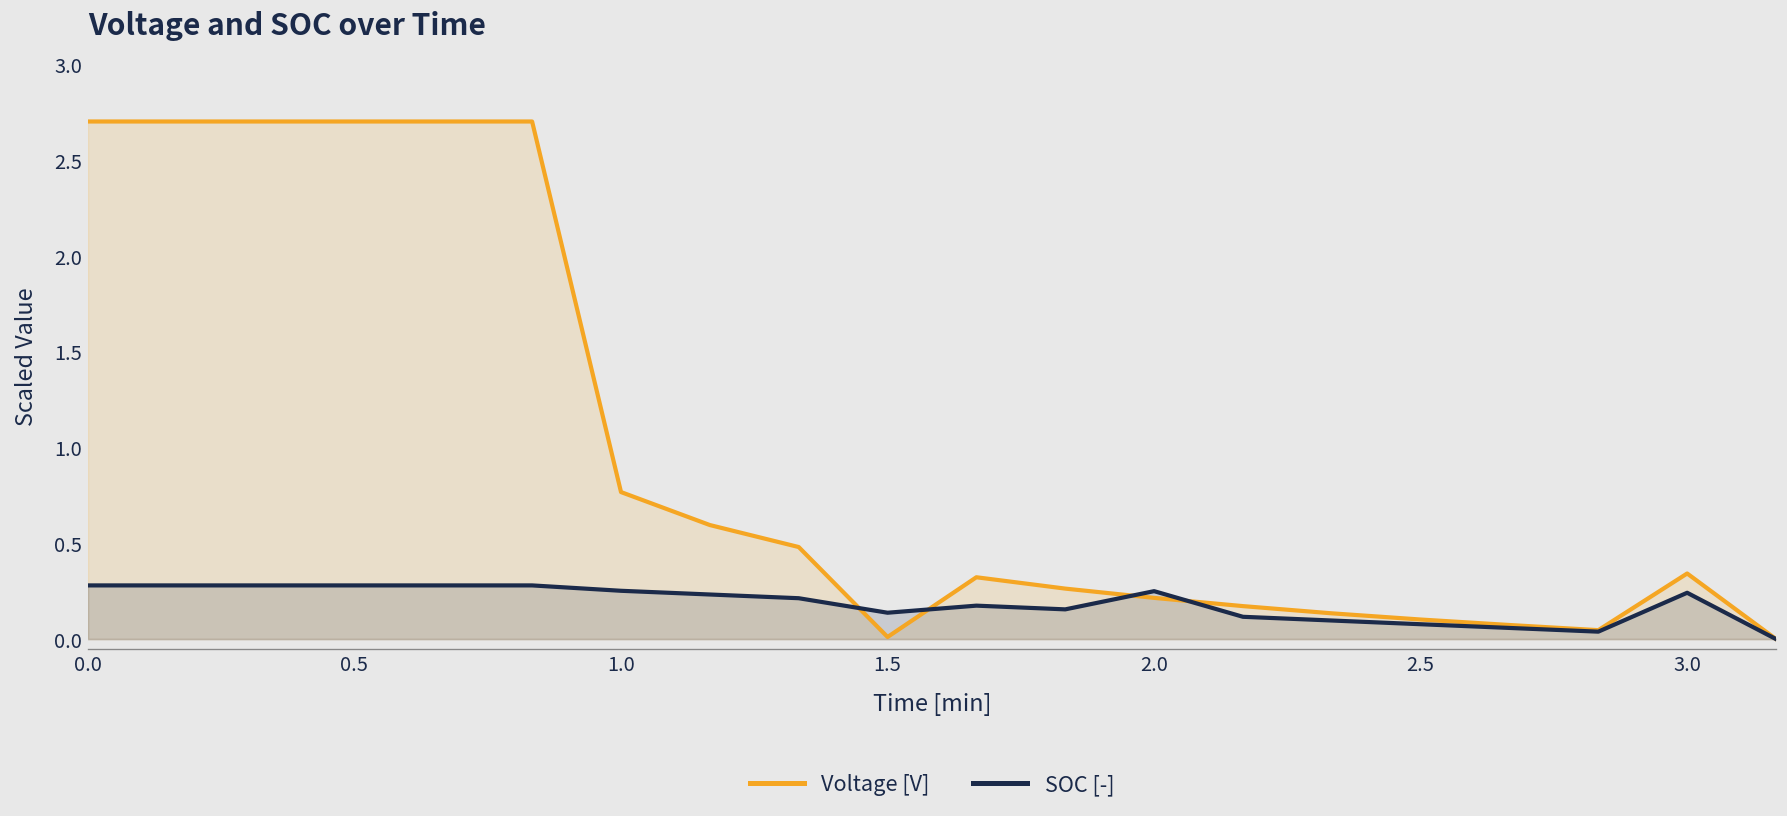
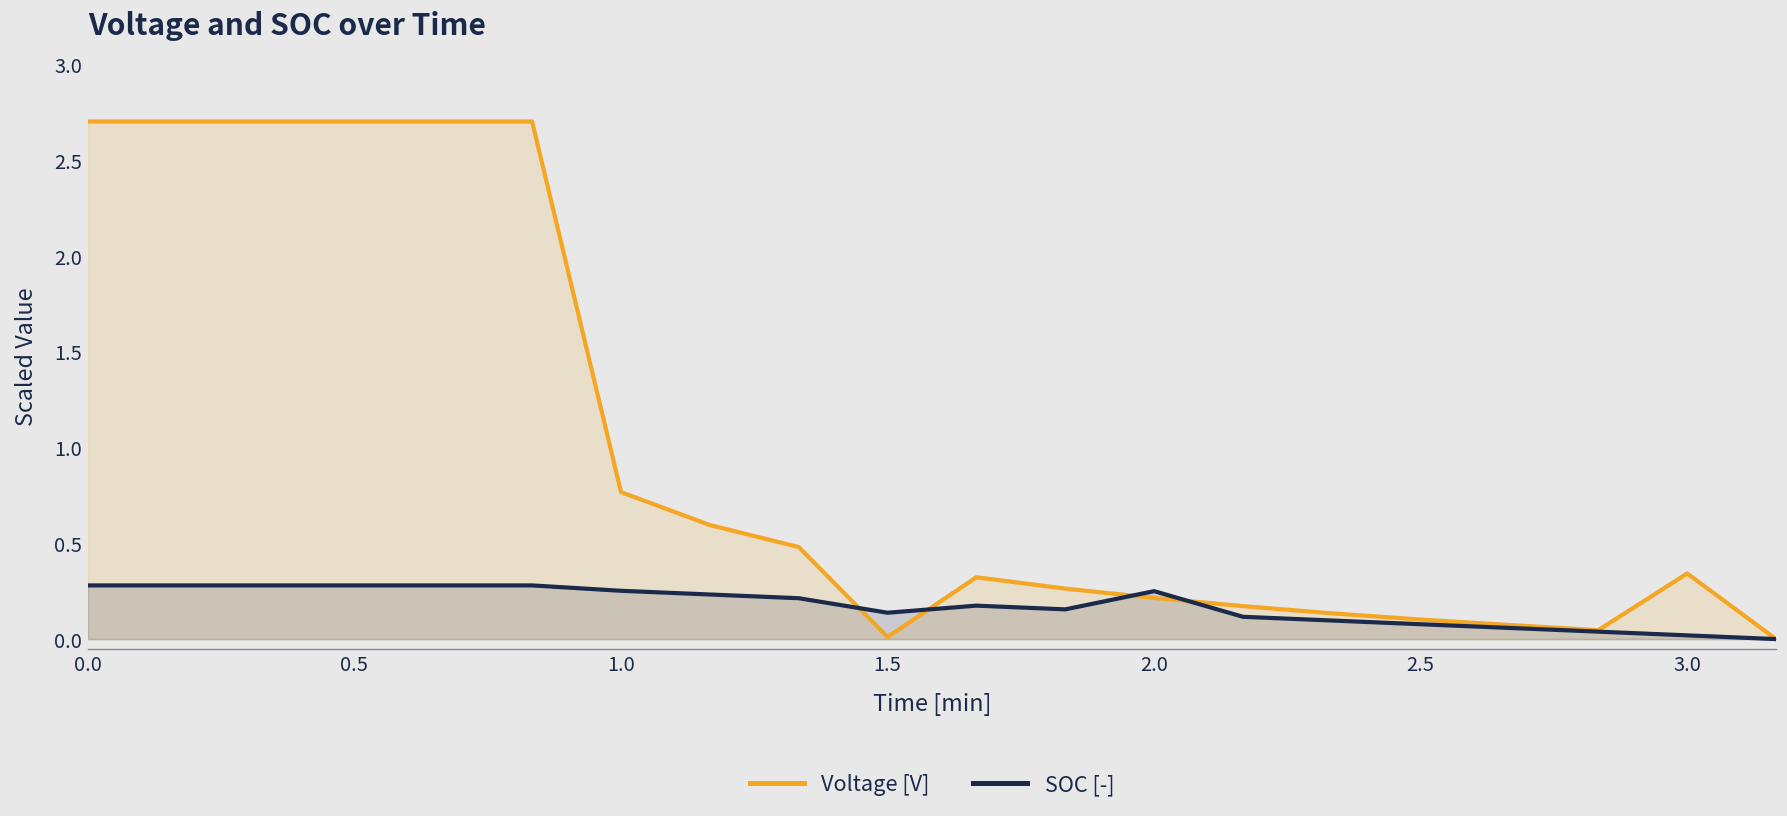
  {
    "Voltage [V]": {
      "0.0": 2.70,
      "0.5": 2.70,
      "1.0": 0.77,
      "1.5": 0.01,
      "2.0": 0.21,
      "2.5": 0.10,
      "3.0": 0.34
    },
    "SOC [-]": {
      "0.0": 0.28,
      "0.5": 0.28,
      "1.0": 0.25,
      "1.5": 0.14,
      "2.0": 0.25,
      "2.5": 0.08,
-     "3.0": 0.24
+     "3.0": 0.02
    }
  }
